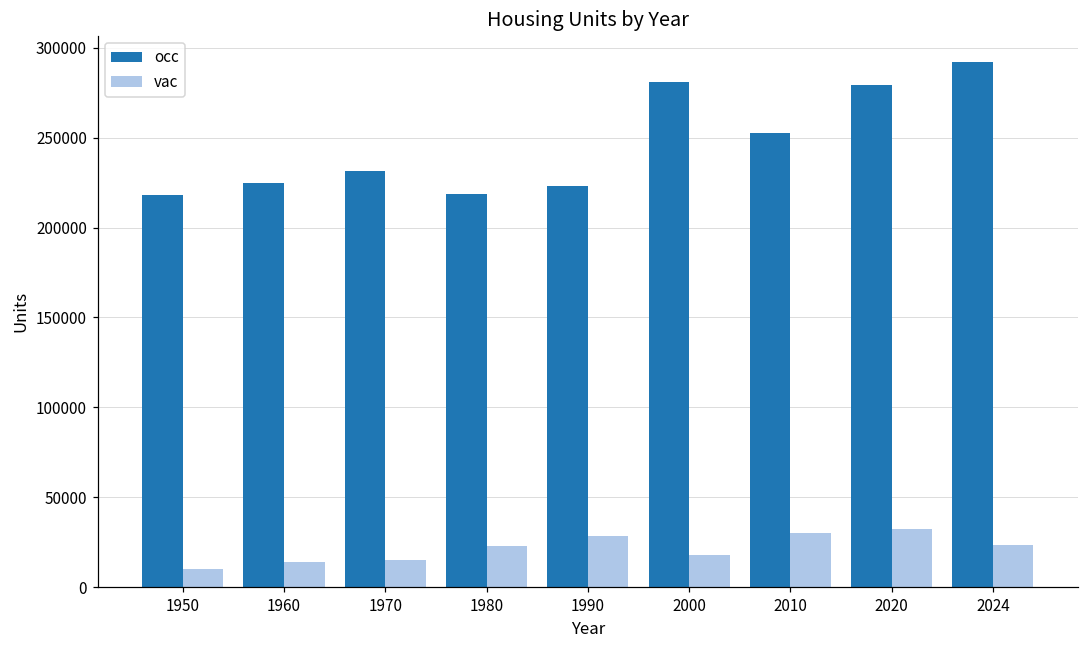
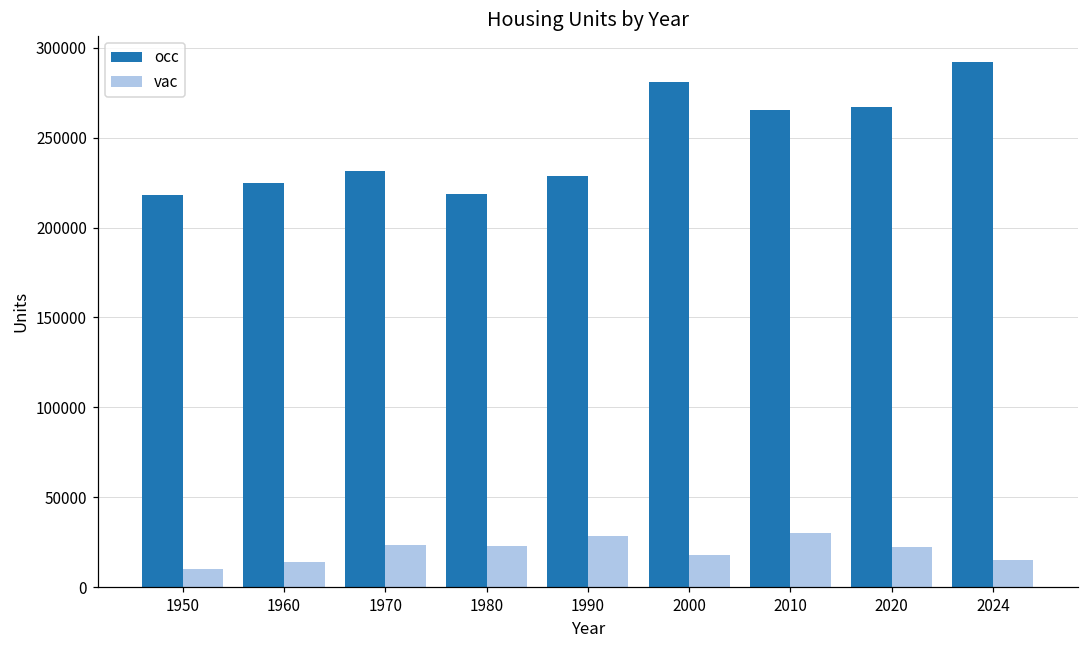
  {
    "occ": {
      "1950": 218000,
      "1960": 225000,
      "1970": 232000,
      "1980": 218000,
-     "1990": 223000,
+     "1990": 228000,
      "2000": 281000,
-     "2010": 253000,
-     "2020": 279000,
+     "2010": 265000,
+     "2020": 267000,
      "2024": 292000
    },
    "vac": {
      "1950": 10000,
      "1960": 14000,
-     "1970": 15000,
+     "1970": 23000,
      "1980": 23000,
      "1990": 29000,
      "2000": 18000,
      "2010": 30000,
-     "2020": 32000,
-     "2024": 24000
+     "2020": 22000,
+     "2024": 15000
    }
  }
